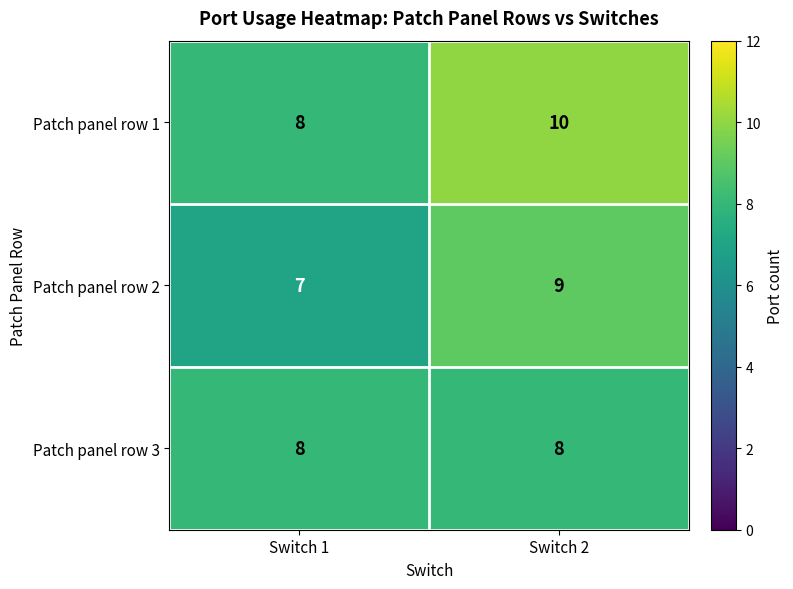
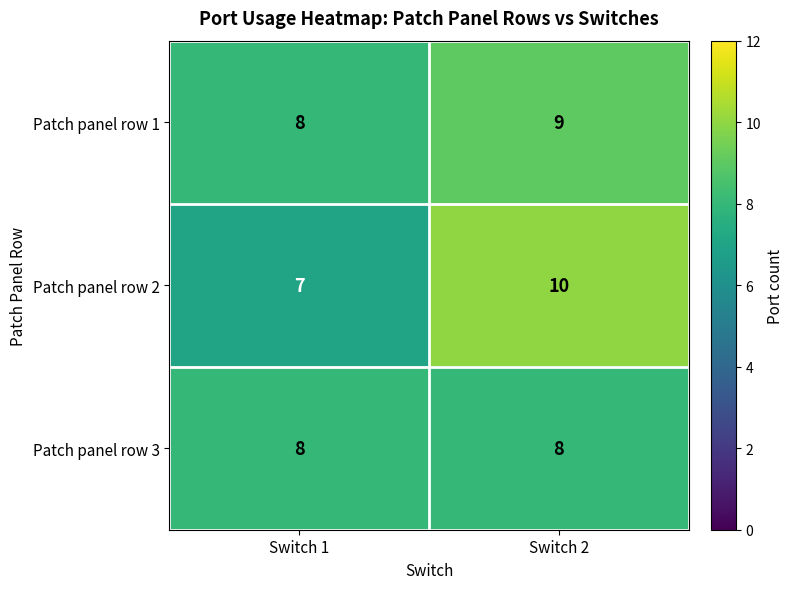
  {
    "Patch panel row 1": {
      "Switch 1": 8,
-     "Switch 2": 10
+     "Switch 2": 9
    },
    "Patch panel row 2": {
      "Switch 1": 7,
-     "Switch 2": 9
+     "Switch 2": 10
    },
    "Patch panel row 3": {
      "Switch 1": 8,
      "Switch 2": 8
    }
  }
